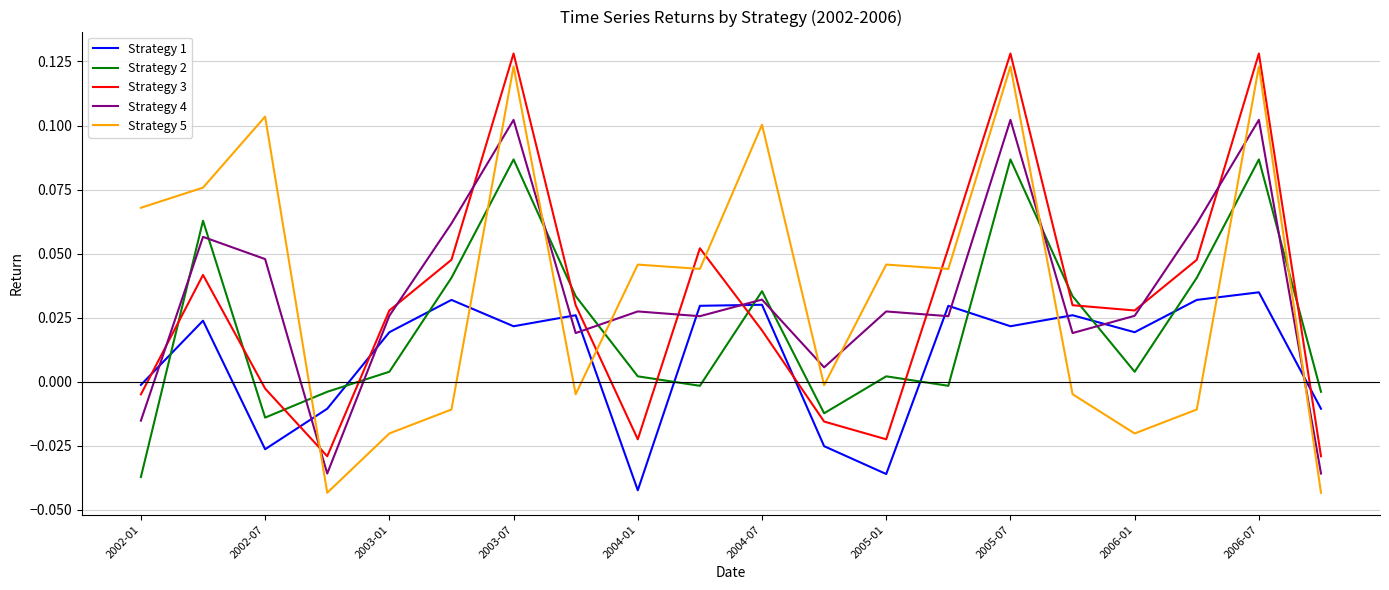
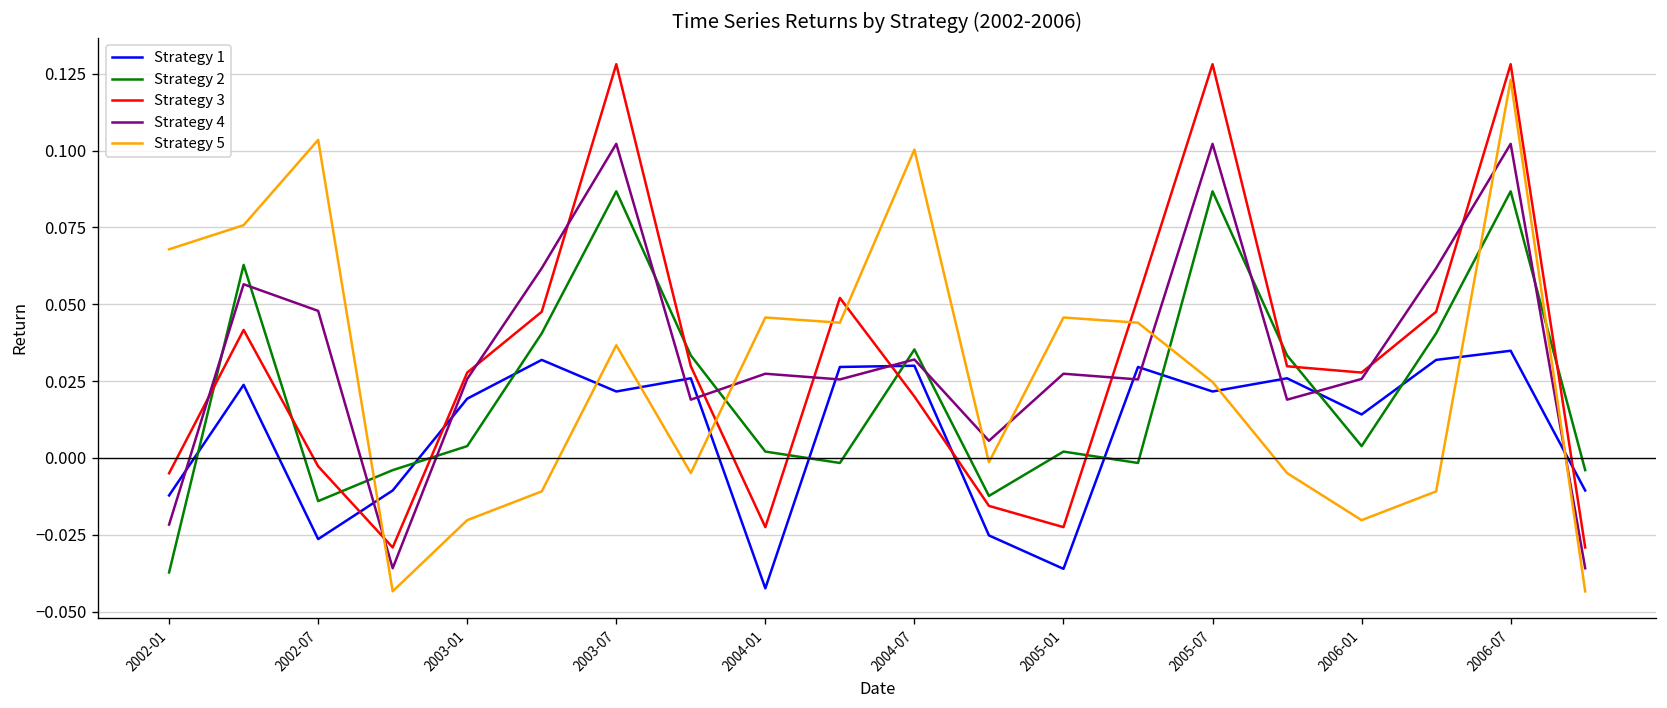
  {
    "Strategy 1": {
-     "2002-01": -0.001,
+     "2002-01": -0.012,
      "2002-07": -0.026,
      "2003-01": 0.019,
      "2003-07": 0.022,
      "2004-01": -0.042,
      "2004-07": 0.030,
      "2005-01": -0.036,
      "2005-07": 0.022,
-     "2006-01": 0.019,
+     "2006-01": 0.014,
      "2006-07": 0.035
    },
    "Strategy 2": {
      "2002-01": -0.037,
      "2002-07": -0.014,
      "2003-01": 0.004,
      "2003-07": 0.087,
      "2004-01": 0.002,
      "2004-07": 0.035,
      "2005-01": 0.002,
      "2005-07": 0.087,
      "2006-01": 0.004,
      "2006-07": 0.087
    },
    "Strategy 3": {
      "2002-01": -0.005,
      "2002-07": -0.003,
      "2003-01": 0.028,
      "2003-07": 0.128,
      "2004-01": -0.023,
      "2004-07": 0.020,
      "2005-01": -0.023,
      "2005-07": 0.128,
      "2006-01": 0.028,
      "2006-07": 0.128
    },
    "Strategy 4": {
-     "2002-01": -0.015,
+     "2002-01": -0.022,
      "2002-07": 0.048,
      "2003-01": 0.026,
      "2003-07": 0.102,
      "2004-01": 0.027,
      "2004-07": 0.032,
      "2005-01": 0.027,
      "2005-07": 0.102,
      "2006-01": 0.026,
      "2006-07": 0.102
    },
    "Strategy 5": {
      "2002-01": 0.068,
      "2002-07": 0.103,
      "2003-01": -0.020,
-     "2003-07": 0.123,
+     "2003-07": 0.037,
      "2004-01": 0.046,
      "2004-07": 0.100,
      "2005-01": 0.046,
-     "2005-07": 0.123,
+     "2005-07": 0.025,
      "2006-01": -0.020,
      "2006-07": 0.123
    }
  }
